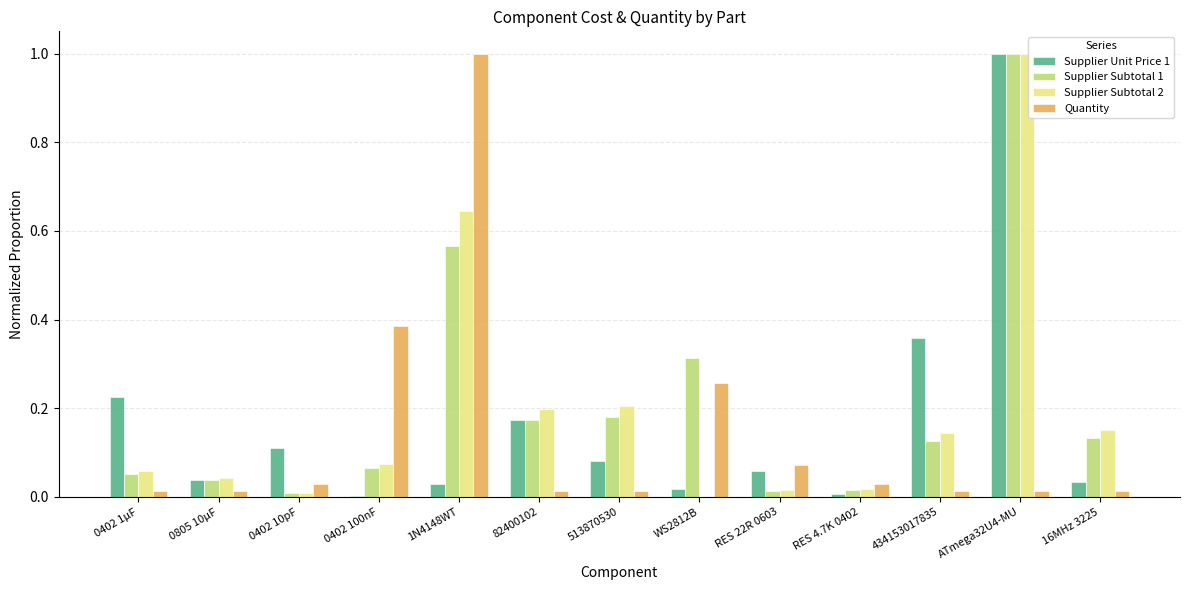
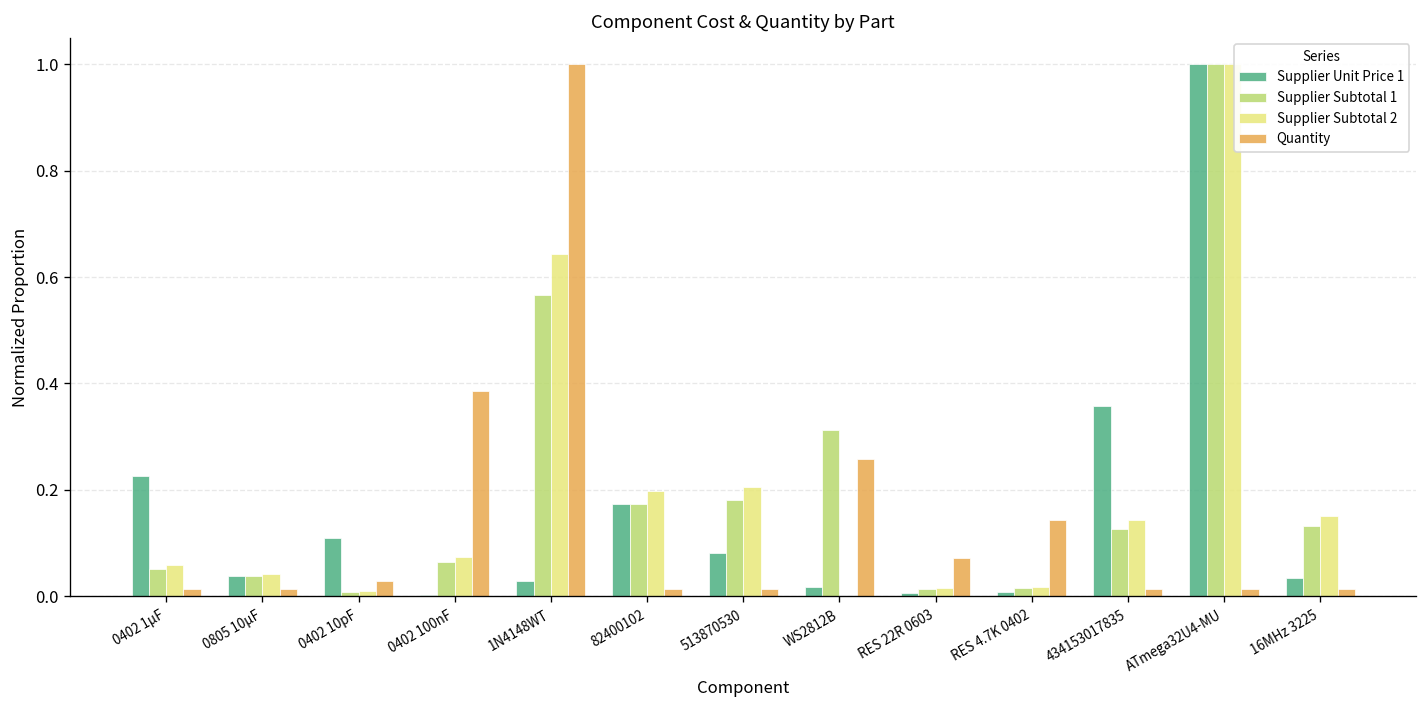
  {
    "Supplier Unit Price 1": {
      "0402 1µF": 0.23,
      "0805 10µF": 0.04,
      "0402 10pF": 0.11,
      "1N4148WT": 0.03,
      "82400102": 0.17,
      "513870530": 0.08,
      "WS2812B": 0.02,
-     "RES 22R 0603": 0.06,
+     "RES 22R 0603": 0.01,
      "RES 4.7K 0402": 0.01,
      "434153017835": 0.36,
      "ATmega32U4-MU": 1.00,
      "16MHz 3225": 0.03
    },
    "Quantity": {
      "0402 1µF": 0.01,
      "0805 10µF": 0.01,
      "0402 10pF": 0.03,
      "0402 100nF": 0.39,
      "1N4148WT": 1.00,
      "82400102": 0.01,
      "513870530": 0.01,
      "WS2812B": 0.26,
      "RES 22R 0603": 0.07,
-     "RES 4.7K 0402": 0.03,
+     "RES 4.7K 0402": 0.14,
      "434153017835": 0.01,
      "ATmega32U4-MU": 0.01,
      "16MHz 3225": 0.01
    }
  }
